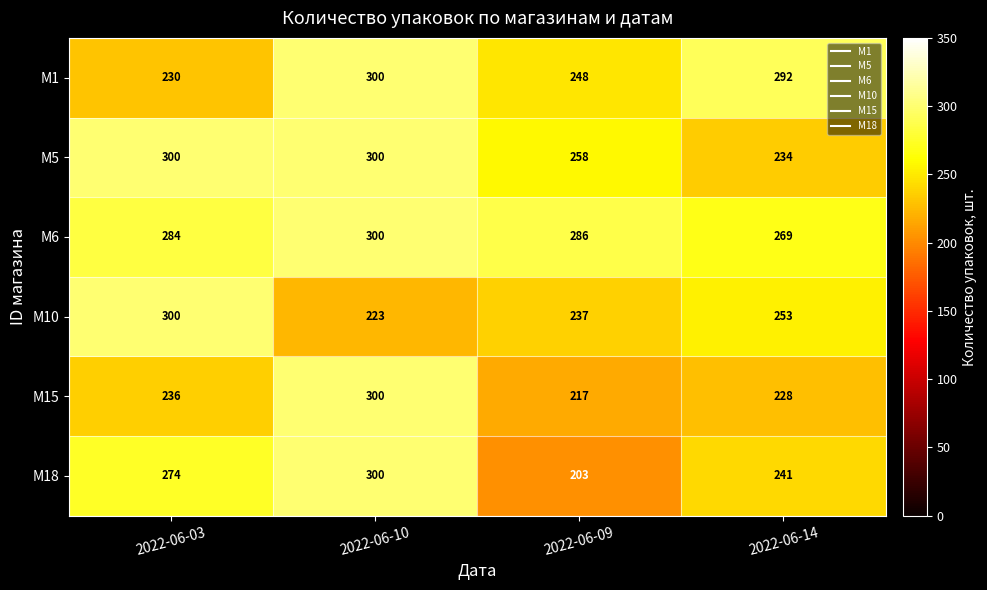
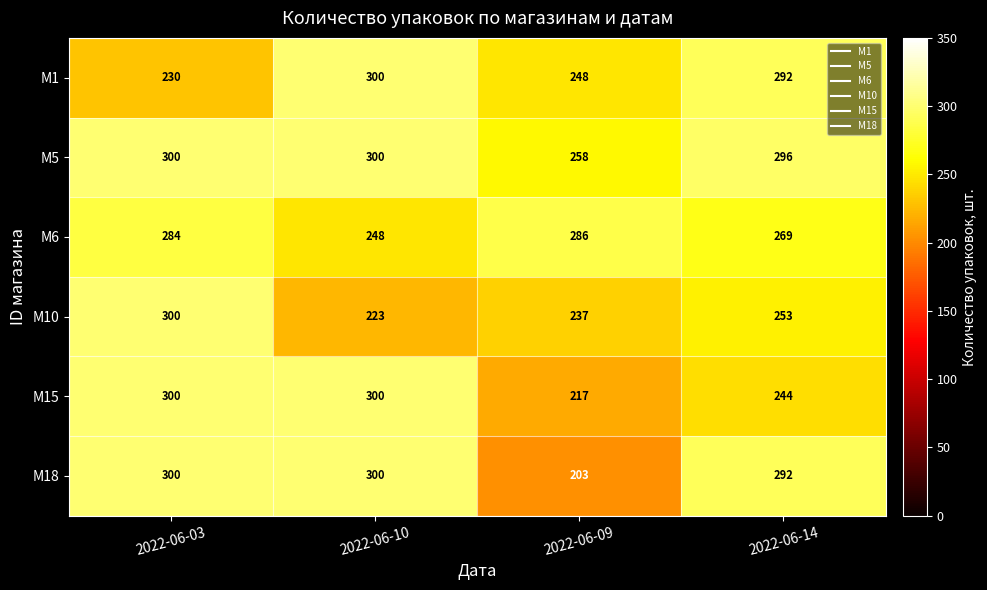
  {
    "M1": {
      "2022-06-03": 230,
      "2022-06-10": 300,
      "2022-06-09": 248,
      "2022-06-14": 292
    },
    "M5": {
      "2022-06-03": 300,
      "2022-06-10": 300,
      "2022-06-09": 258,
-     "2022-06-14": 234
+     "2022-06-14": 296
    },
    "M6": {
      "2022-06-03": 284,
-     "2022-06-10": 300,
+     "2022-06-10": 248,
      "2022-06-09": 286,
      "2022-06-14": 269
    },
    "M10": {
      "2022-06-03": 300,
      "2022-06-10": 223,
      "2022-06-09": 237,
      "2022-06-14": 253
    },
    "M15": {
-     "2022-06-03": 236,
+     "2022-06-03": 300,
      "2022-06-10": 300,
      "2022-06-09": 217,
-     "2022-06-14": 228
+     "2022-06-14": 244
    },
    "M18": {
-     "2022-06-03": 274,
+     "2022-06-03": 300,
      "2022-06-10": 300,
      "2022-06-09": 203,
-     "2022-06-14": 241
+     "2022-06-14": 292
    }
  }
